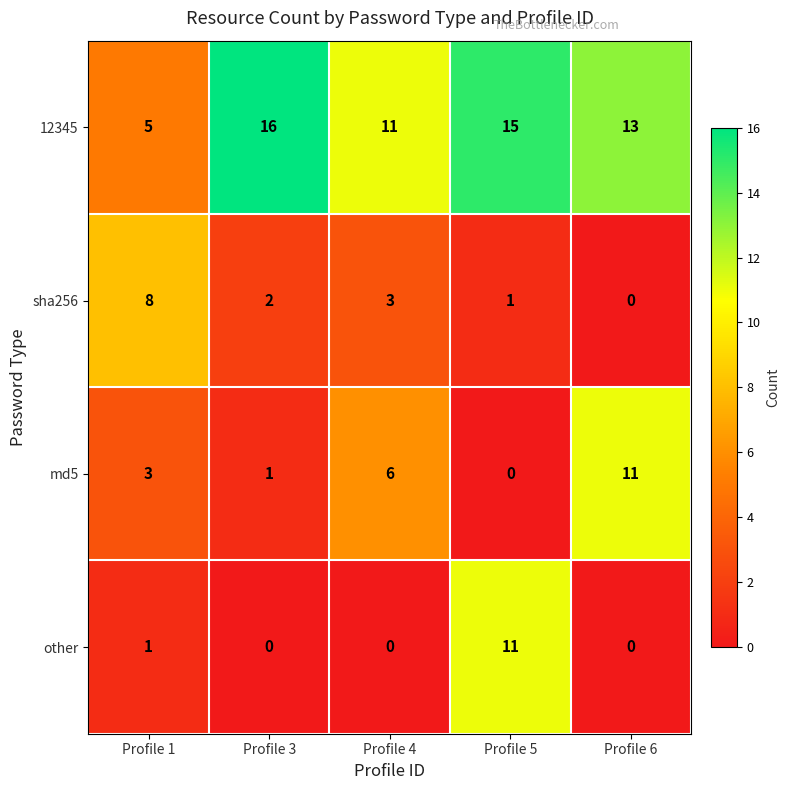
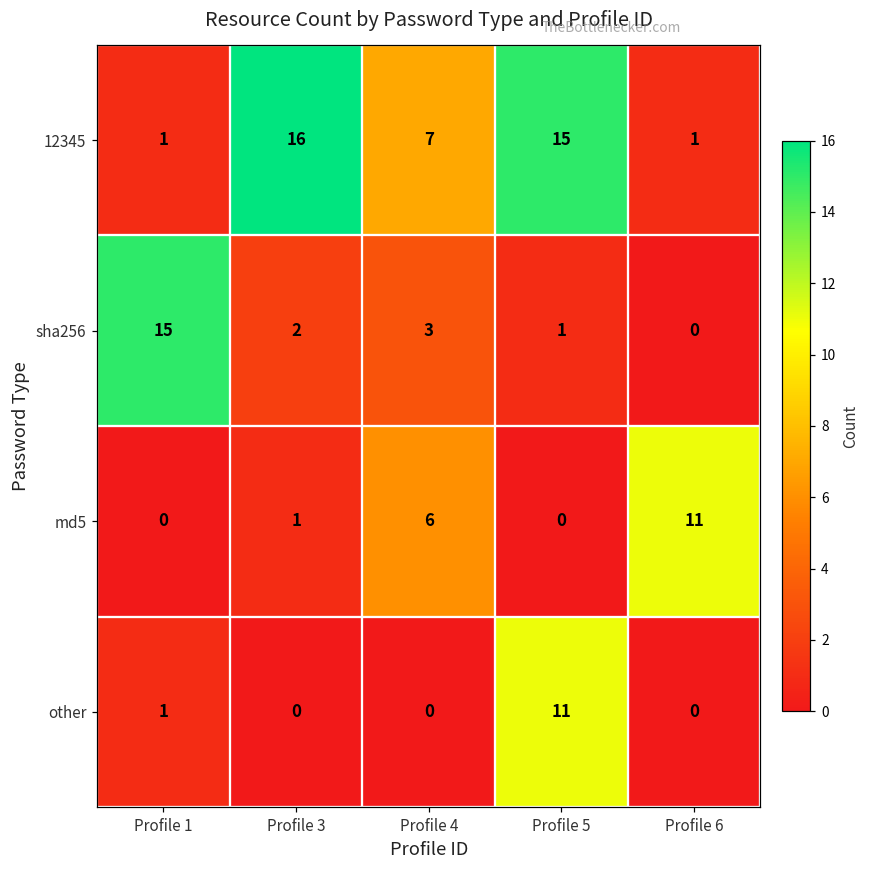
  {
    "12345": {
-     "Profile 1": 5,
+     "Profile 1": 1,
      "Profile 3": 16,
-     "Profile 4": 11,
+     "Profile 4": 7,
      "Profile 5": 15,
-     "Profile 6": 13
+     "Profile 6": 1
    },
    "sha256": {
-     "Profile 1": 8,
+     "Profile 1": 15,
      "Profile 3": 2,
      "Profile 4": 3,
      "Profile 5": 1,
      "Profile 6": 0
    },
    "md5": {
-     "Profile 1": 3,
+     "Profile 1": 0,
      "Profile 3": 1,
      "Profile 4": 6,
      "Profile 5": 0,
      "Profile 6": 11
    },
    "other": {
      "Profile 1": 1,
      "Profile 3": 0,
      "Profile 4": 0,
      "Profile 5": 11,
      "Profile 6": 0
    }
  }
